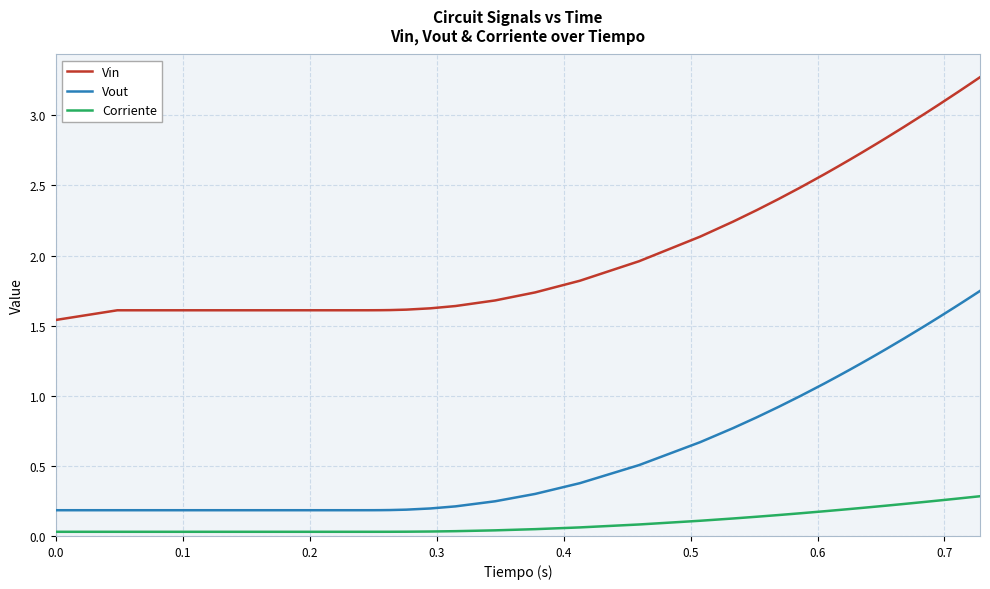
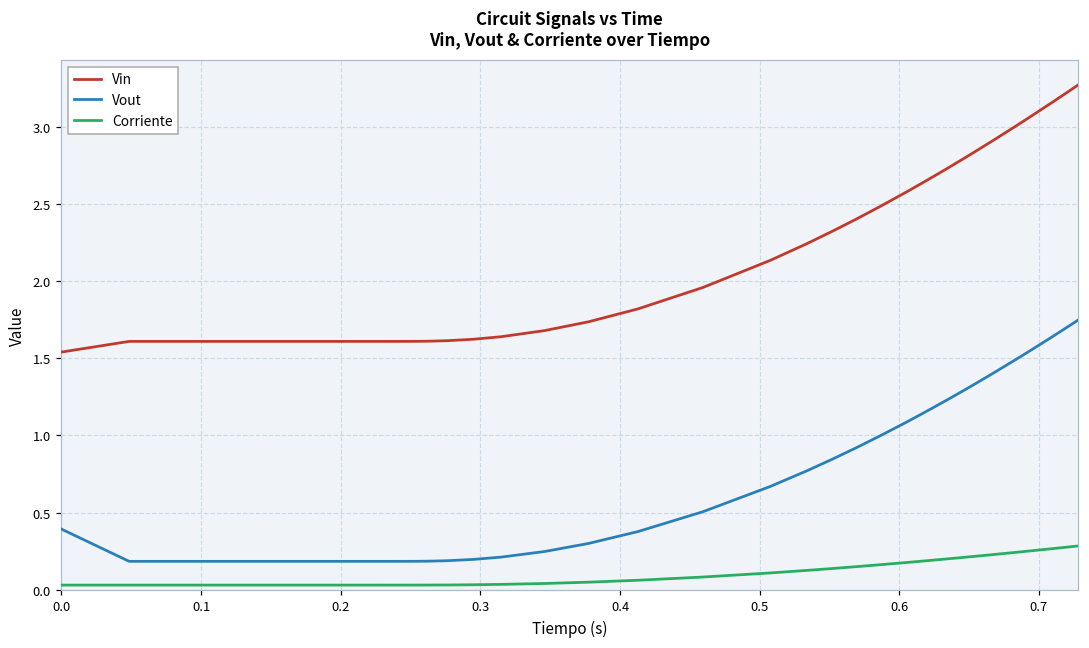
  {
    "Vin": {
      "0.0": 1.54
    },
    "Vout": {
-     "0.0": 0.18
+     "0.0": 0.39
    },
    "Corriente": {
      "0.0": 0.03
    }
  }
